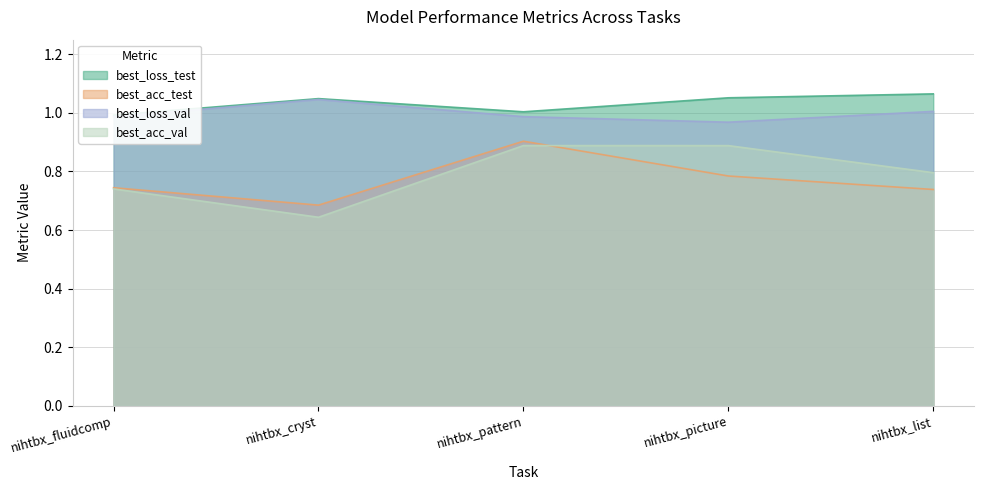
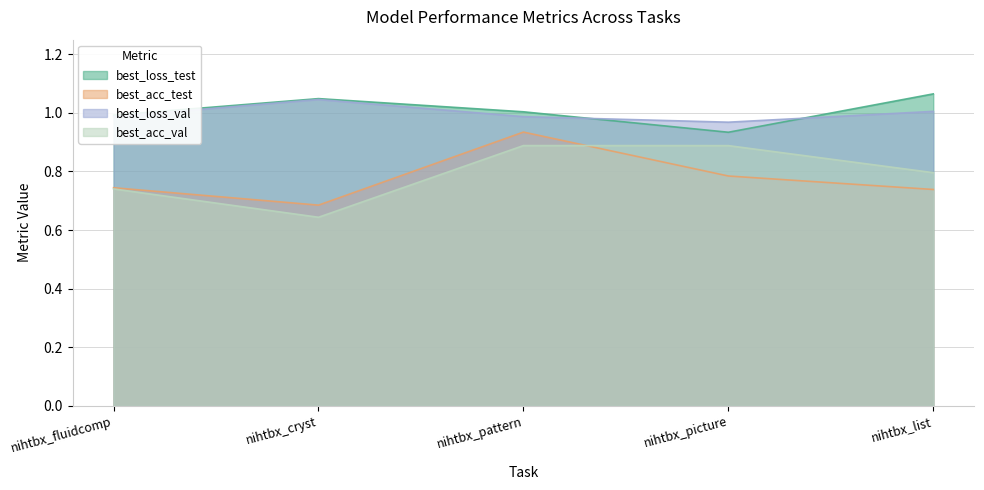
  {
    "best_loss_test": {
      "nihtbx_pattern": 1.00,
-     "nihtbx_picture": 1.05,
+     "nihtbx_picture": 0.93,
      "nihtbx_list": 1.06
    },
    "best_acc_test": {
      "nihtbx_cryst": 0.69,
-     "nihtbx_pattern": 0.90,
+     "nihtbx_pattern": 0.93,
      "nihtbx_picture": 0.78,
      "nihtbx_list": 0.74
    }
  }
